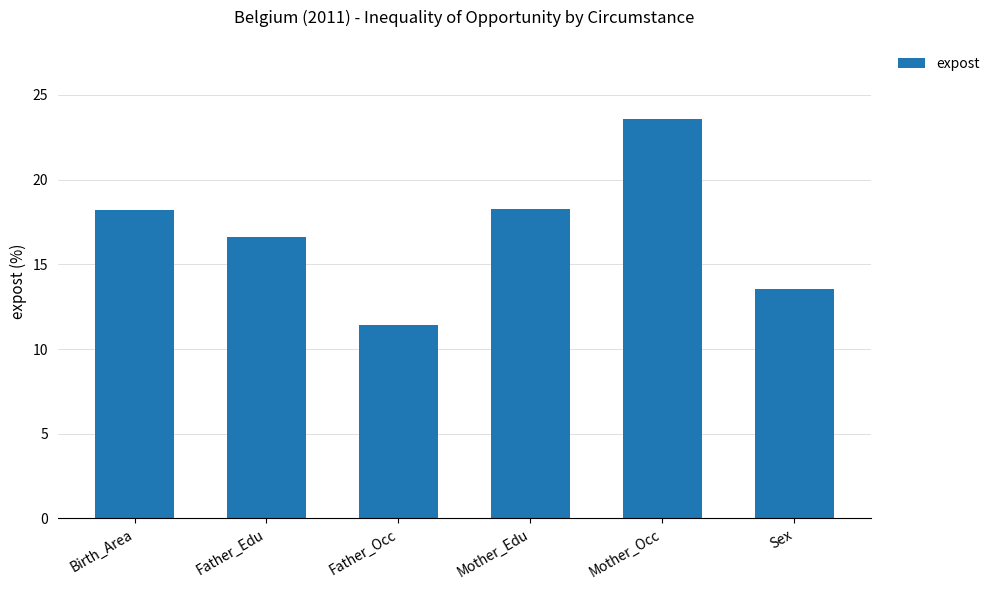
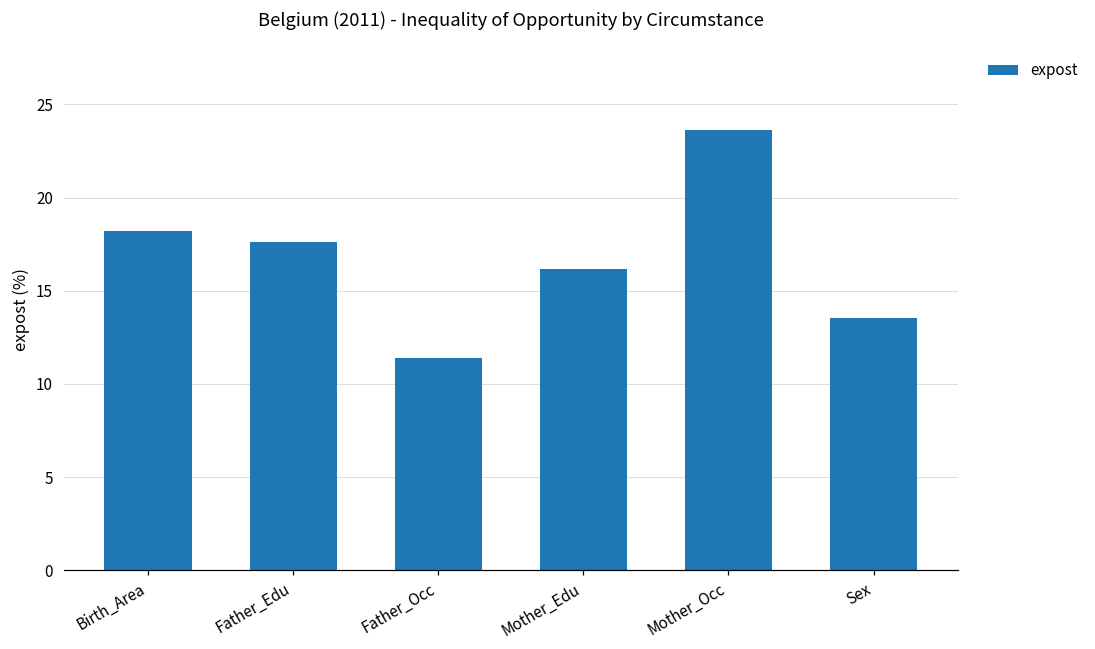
  {
    "Birth_Area": 18.2,
-   "Father_Edu": 16.6,
+   "Father_Edu": 17.6,
    "Father_Occ": 11.4,
-   "Mother_Edu": 18.2,
+   "Mother_Edu": 16.2,
    "Mother_Occ": 23.6,
    "Sex": 13.5
  }
